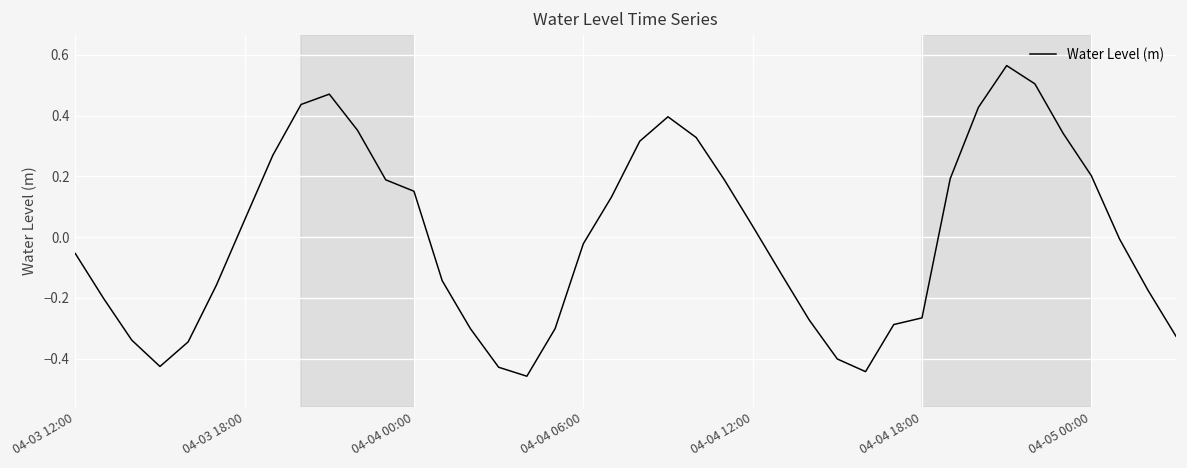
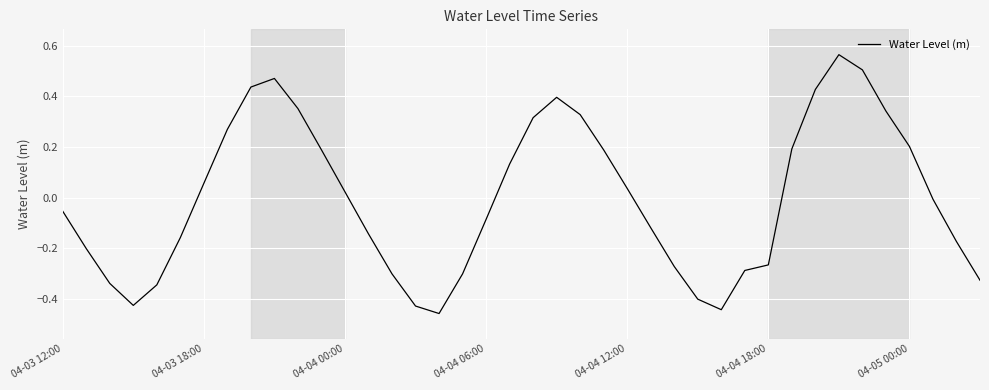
  {
    "04-03 12:00": -0.05,
    "04-03 18:00": 0.06,
-   "04-04 00:00": 0.15,
-   "04-04 06:00": -0.02,
+   "04-04 00:00": 0.02,
+   "04-04 06:00": -0.09,
    "04-04 12:00": 0.04,
    "04-04 18:00": -0.27,
    "04-05 00:00": 0.20
  }
